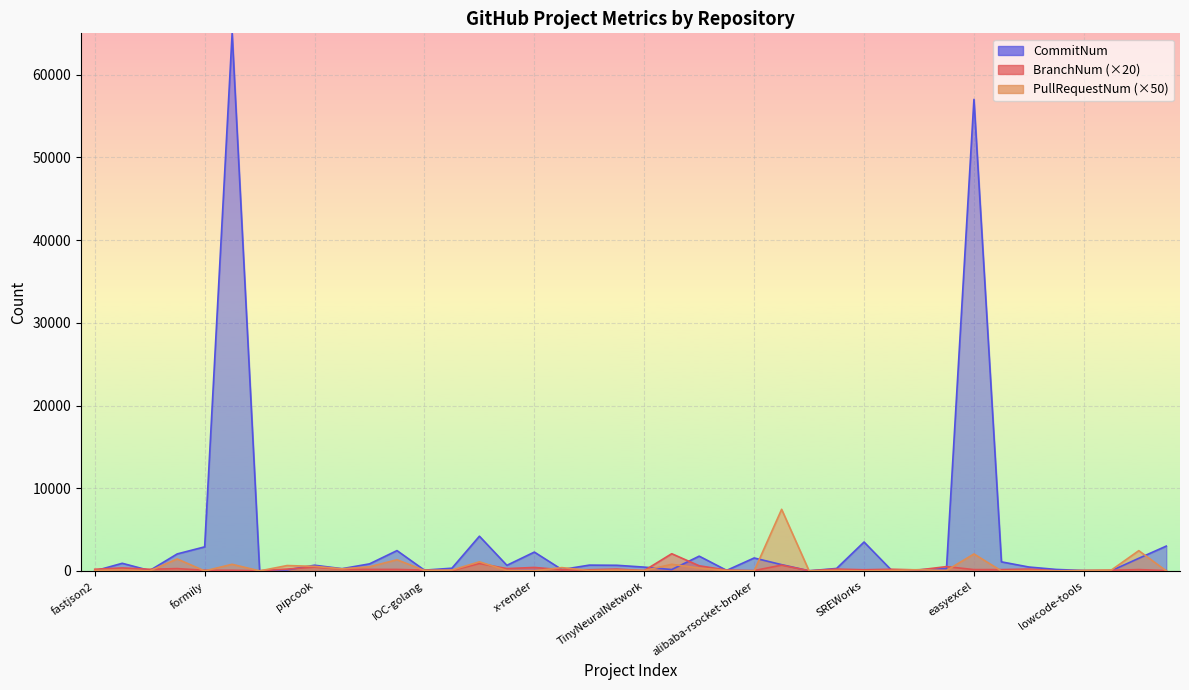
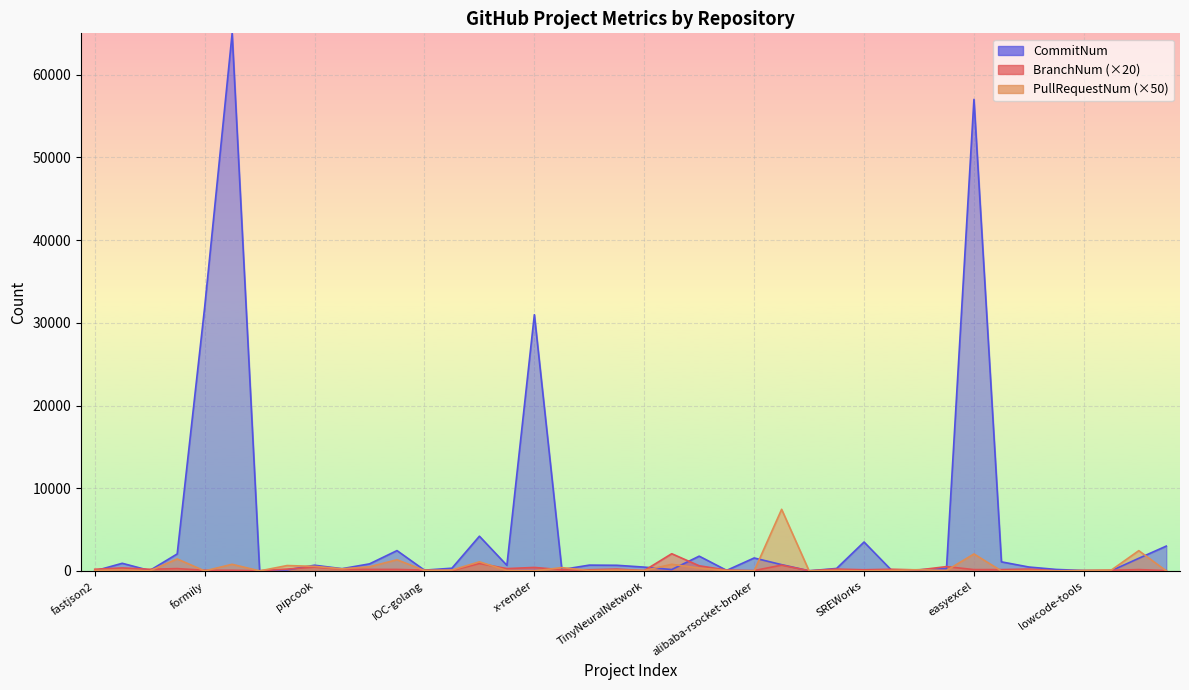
  {
    "CommitNum": {
-     "formily": 3000,
-     "x-render": 2000,
+     "formily": 32000,
+     "x-render": 31000,
      "TinyNeuralNetwork": 0,
      "alibaba-rsocket-broker": 2000,
      "SREWorks": 3000,
      "easyexcel": 57000
    }
  }
